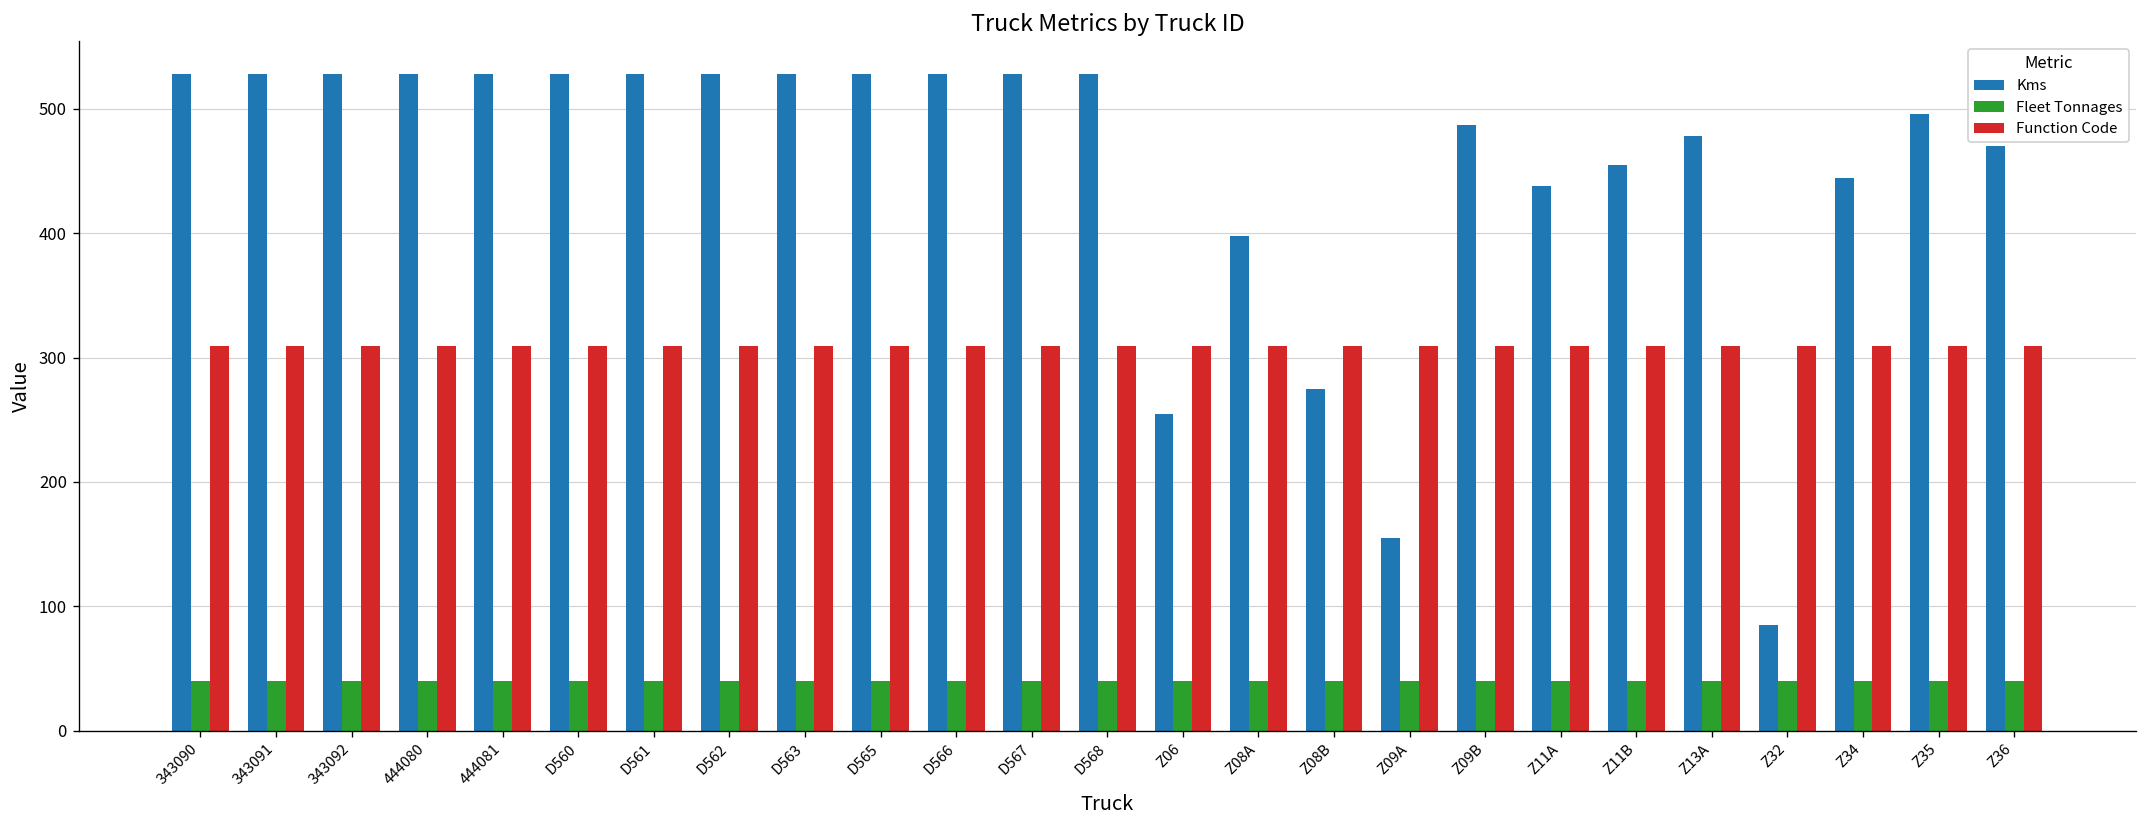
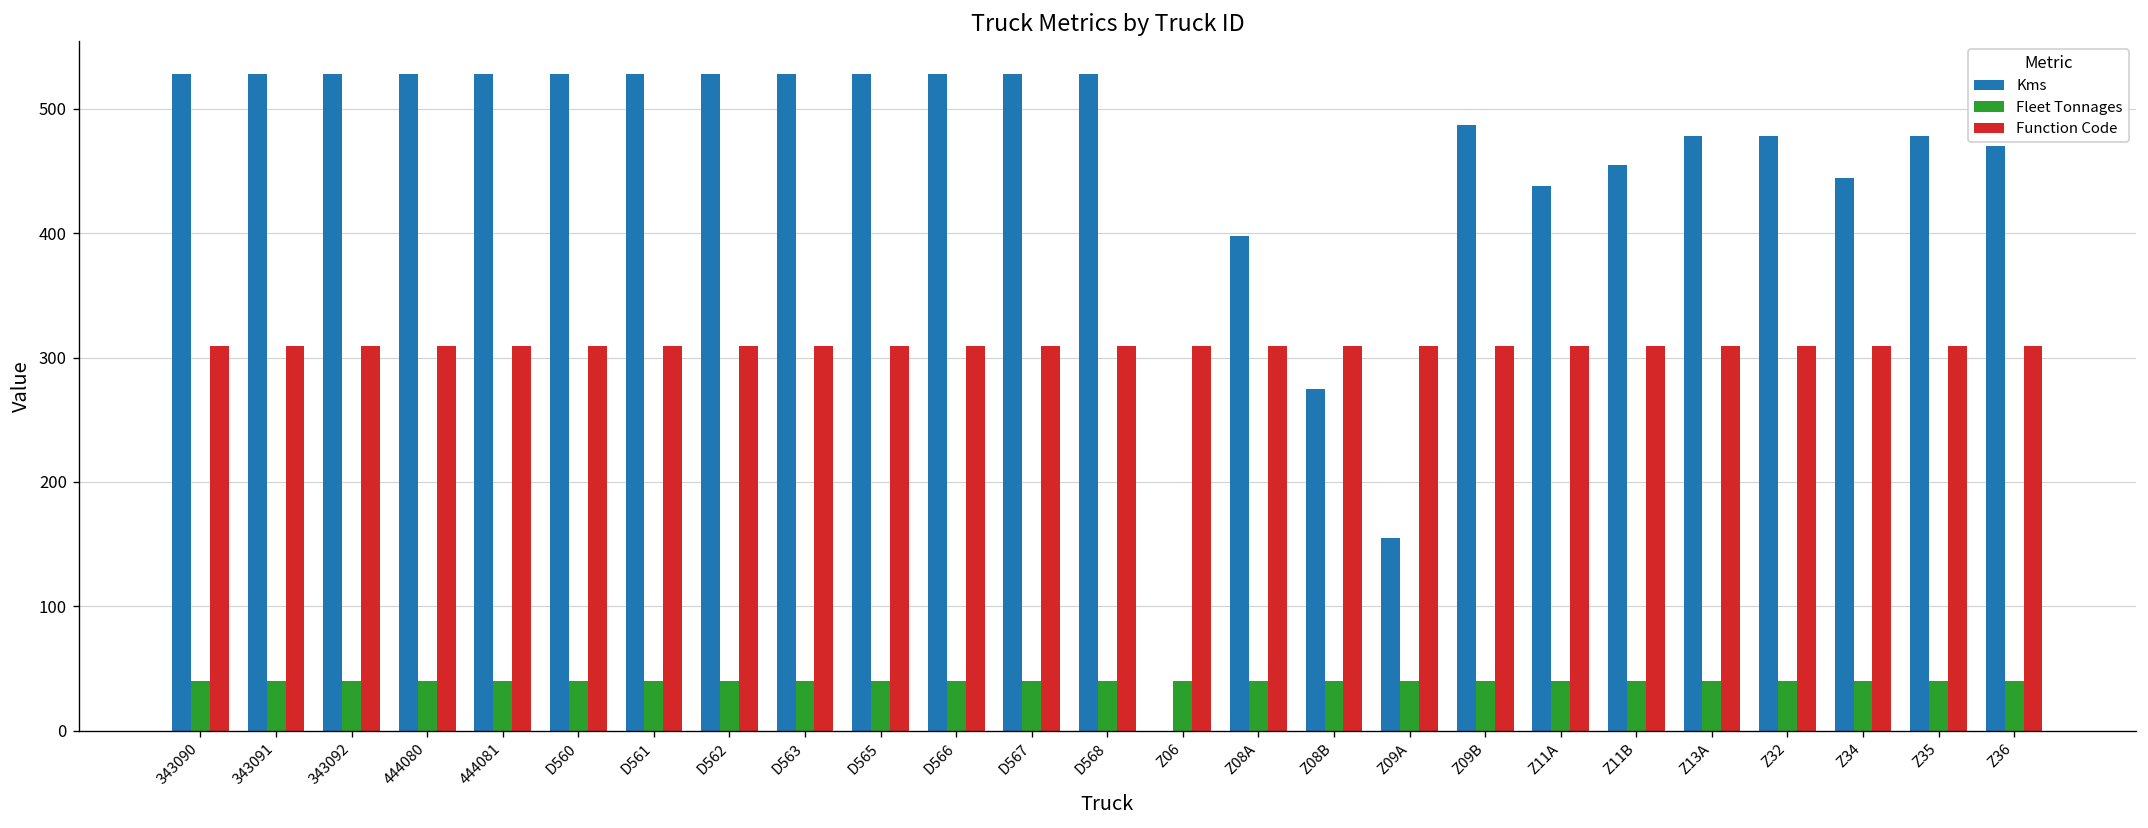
  {
    "Kms": {
      "343090": 528,
      "343091": 528,
      "343092": 528,
      "444080": 528,
      "444081": 528,
      "D560": 528,
      "D561": 528,
      "D562": 528,
      "D563": 528,
      "D565": 528,
      "D566": 528,
      "D567": 528,
      "D568": 528,
-     "Z06": 255,
+     "Z06": 0,
      "Z08A": 398,
      "Z08B": 275,
      "Z09A": 155,
      "Z09B": 487,
      "Z11A": 438,
      "Z11B": 455,
      "Z13A": 478,
-     "Z32": 85,
+     "Z32": 478,
      "Z34": 444,
-     "Z35": 496
+     "Z35": 478
    },
    "Fleet Tonnages": {
      "343090": 40,
      "343091": 40,
      "343092": 40,
      "444080": 40,
      "444081": 40,
      "D560": 40,
      "D561": 40,
      "D562": 40,
      "D563": 40,
      "D565": 40,
      "D566": 40,
      "D567": 40,
      "D568": 40,
      "Z06": 40,
      "Z08A": 40,
      "Z08B": 40,
      "Z09A": 40,
      "Z09B": 40,
      "Z11A": 40,
      "Z11B": 40,
      "Z13A": 40,
      "Z32": 40,
      "Z34": 40,
      "Z35": 40,
      "Z36": 40
    },
    "Function Code": {
      "343090": 309,
      "343091": 309,
      "343092": 309,
      "444080": 309,
      "444081": 309,
      "D560": 309,
      "D561": 309,
      "D562": 309,
      "D563": 309,
      "D565": 309,
      "D566": 309,
      "D567": 309,
      "D568": 309,
      "Z06": 309,
      "Z08A": 309,
      "Z08B": 309,
      "Z09A": 309,
      "Z09B": 309,
      "Z11A": 309,
      "Z11B": 309,
      "Z13A": 309,
      "Z32": 309,
      "Z34": 309,
      "Z35": 309,
      "Z36": 309
    }
  }
